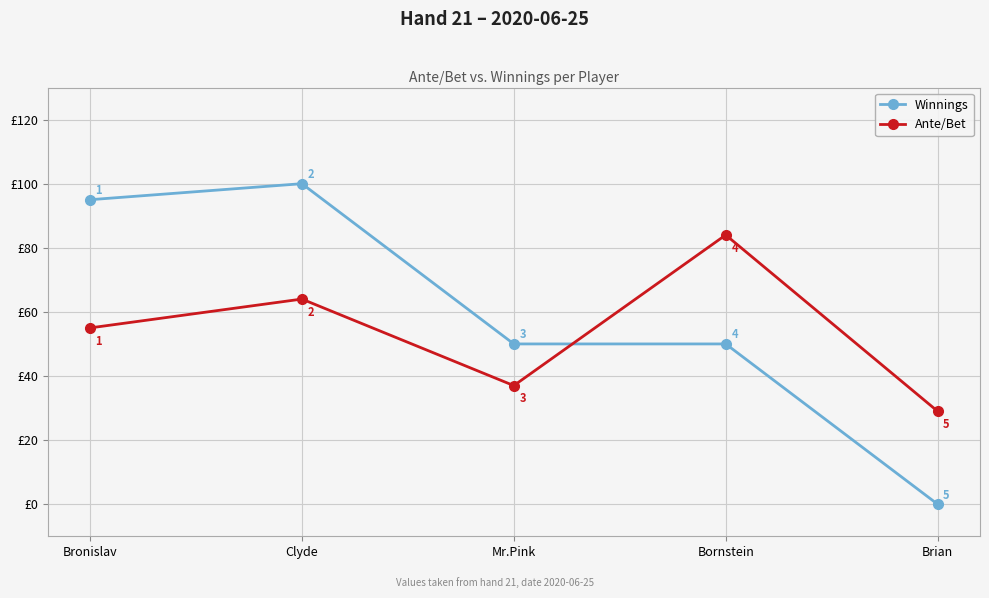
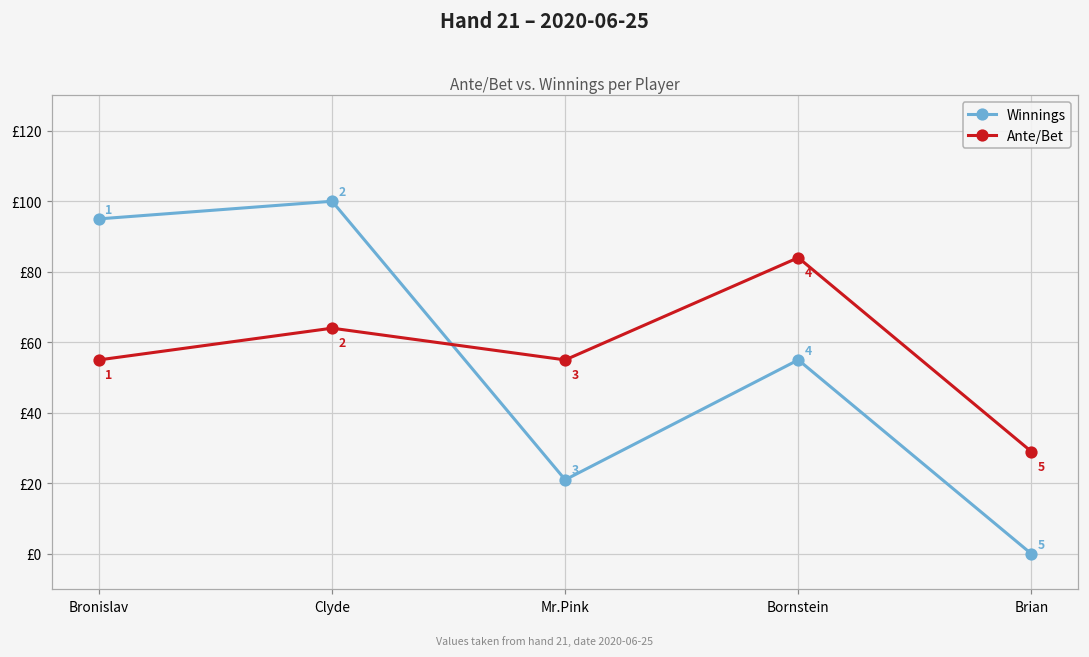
  {
    "Winnings": {
-     "Mr.Pink": "£50",
-     "Bornstein": "£50"
+     "Mr.Pink": "£21",
+     "Bornstein": "£55"
    },
    "Ante/Bet": {
-     "Mr.Pink": "£37"
+     "Mr.Pink": "£55"
    }
  }
